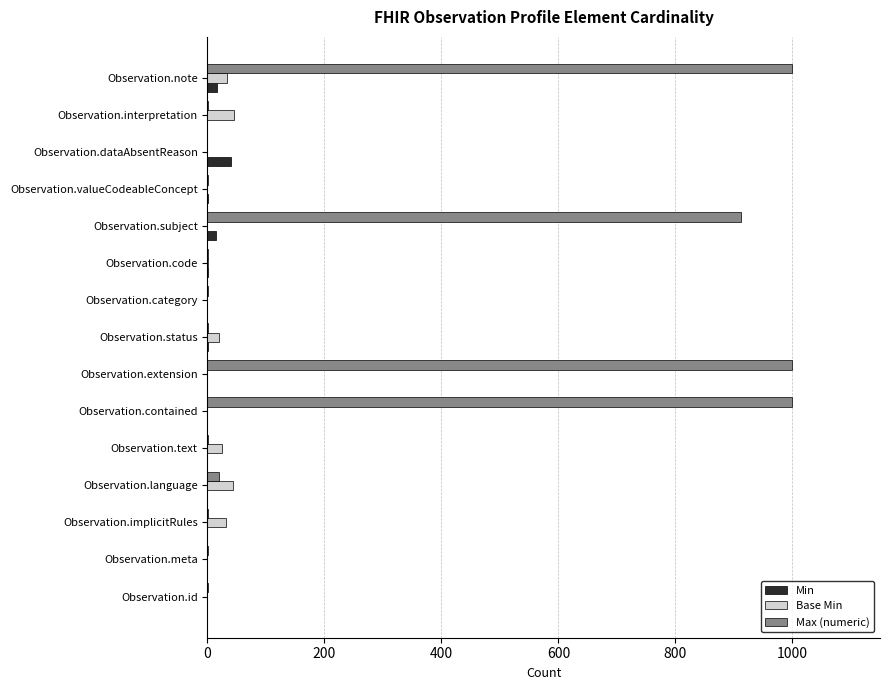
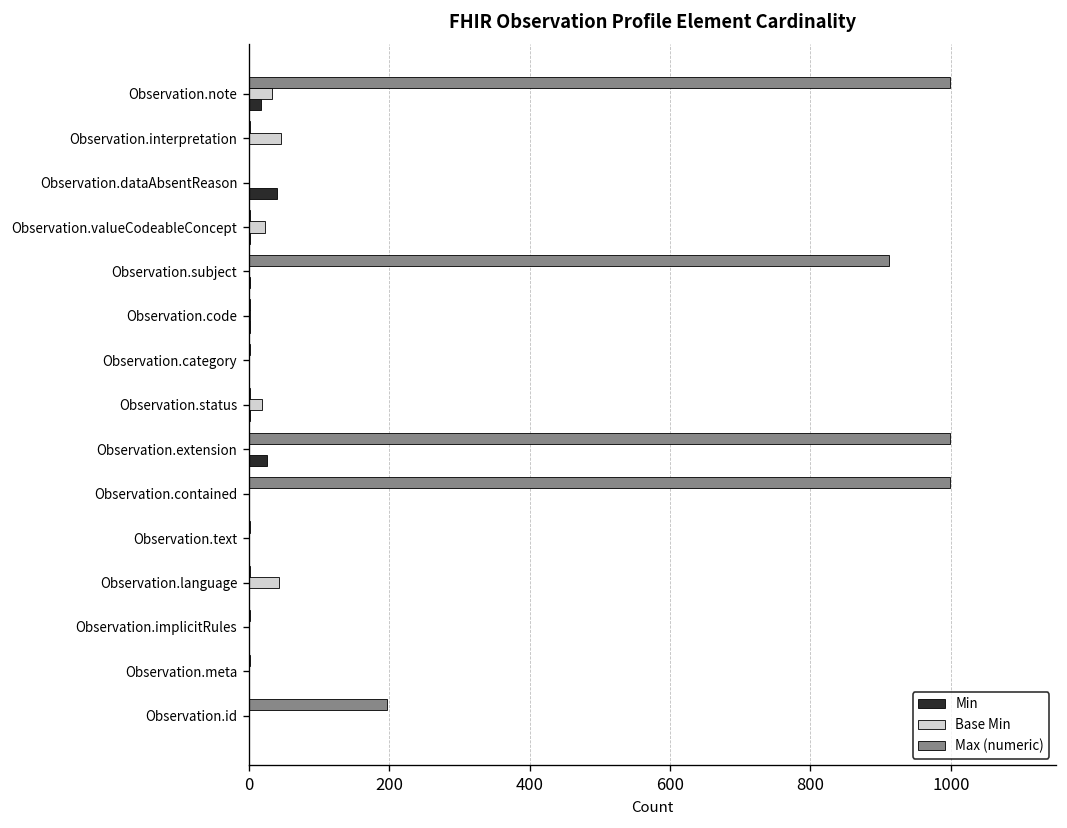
  {
    "Min": {
      "Observation.note": 20,
      "Observation.interpretation": 0,
      "Observation.dataAbsentReason": 40,
-     "Observation.subject": 20,
+     "Observation.subject": 0,
      "Observation.category": 0,
-     "Observation.extension": 0,
+     "Observation.extension": 30,
      "Observation.contained": 0,
      "Observation.text": 0,
      "Observation.language": 0,
      "Observation.implicitRules": 0,
      "Observation.meta": 0,
      "Observation.id": 0
    },
    "Base Min": {
      "Observation.note": 30,
      "Observation.interpretation": 50,
      "Observation.dataAbsentReason": 0,
-     "Observation.valueCodeableConcept": 0,
+     "Observation.valueCodeableConcept": 20,
      "Observation.subject": 0,
      "Observation.category": 0,
      "Observation.status": 20,
      "Observation.extension": 0,
      "Observation.contained": 0,
-     "Observation.text": 20,
+     "Observation.text": 0,
      "Observation.language": 40,
-     "Observation.implicitRules": 30,
+     "Observation.implicitRules": 0,
      "Observation.meta": 0,
      "Observation.id": 0
    },
    "Max (numeric)": {
      "Observation.note": 1000,
      "Observation.dataAbsentReason": 0,
      "Observation.subject": 910,
      "Observation.extension": 1000,
      "Observation.contained": 1000,
-     "Observation.language": 20,
-     "Observation.id": 0
+     "Observation.language": 0,
+     "Observation.id": 200
    }
  }
